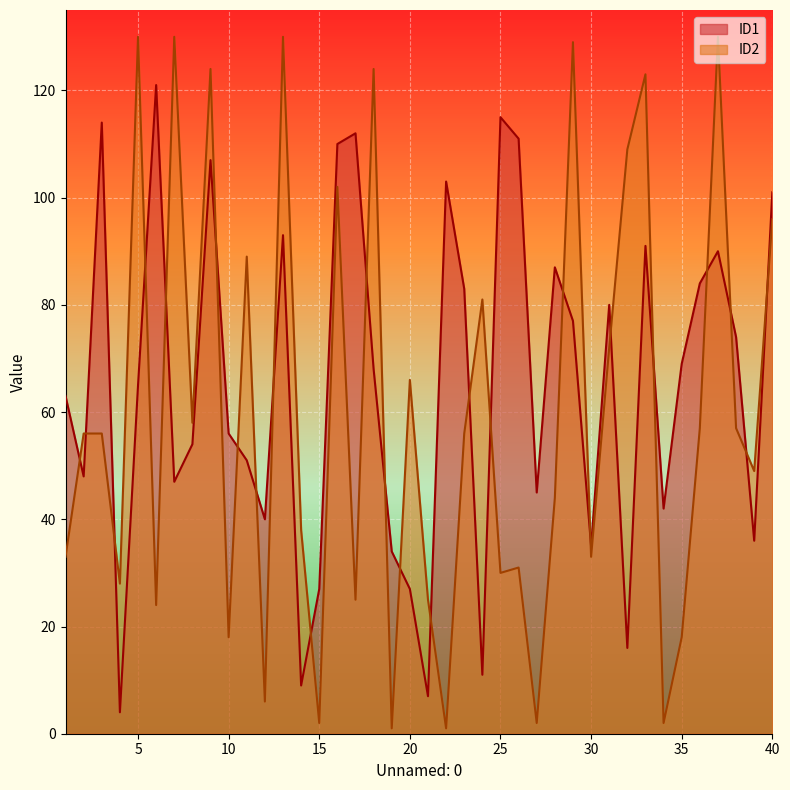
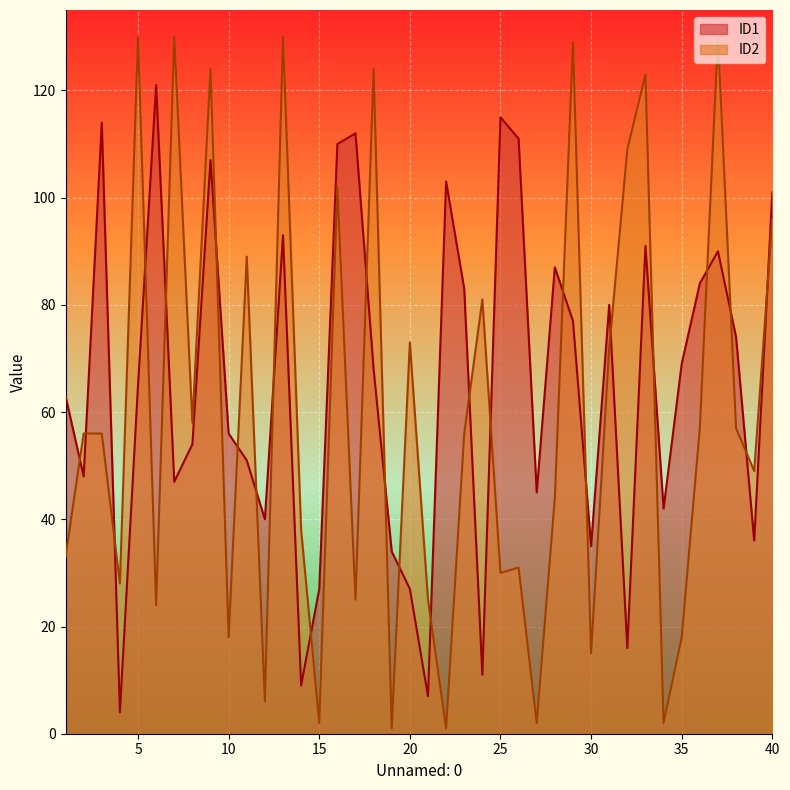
  {
    "ID1": {
      "5": 65,
      "10": 56,
      "15": 27,
      "20": 27,
      "25": 115,
      "30": 35,
      "35": 69,
      "40": 101
    },
    "ID2": {
      "5": 130,
      "10": 18,
      "15": 2,
-     "20": 66,
+     "20": 73,
      "25": 30,
-     "30": 33,
+     "30": 15,
      "35": 18,
      "40": 96
    }
  }
